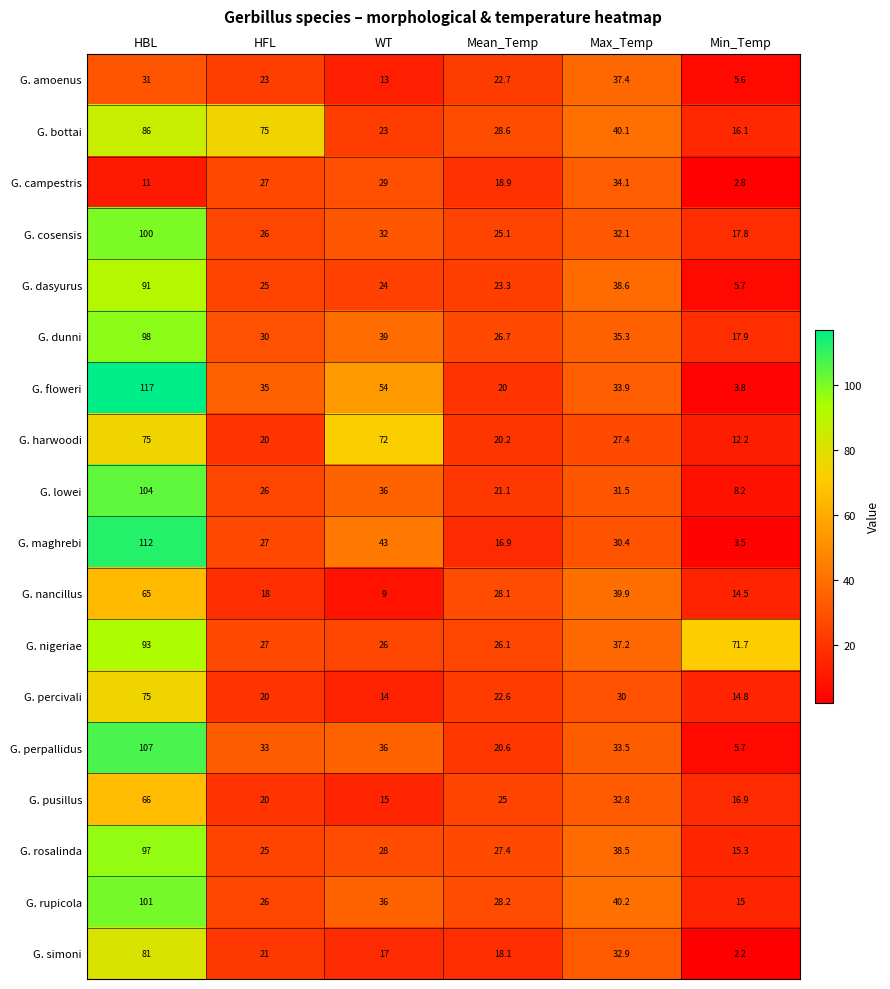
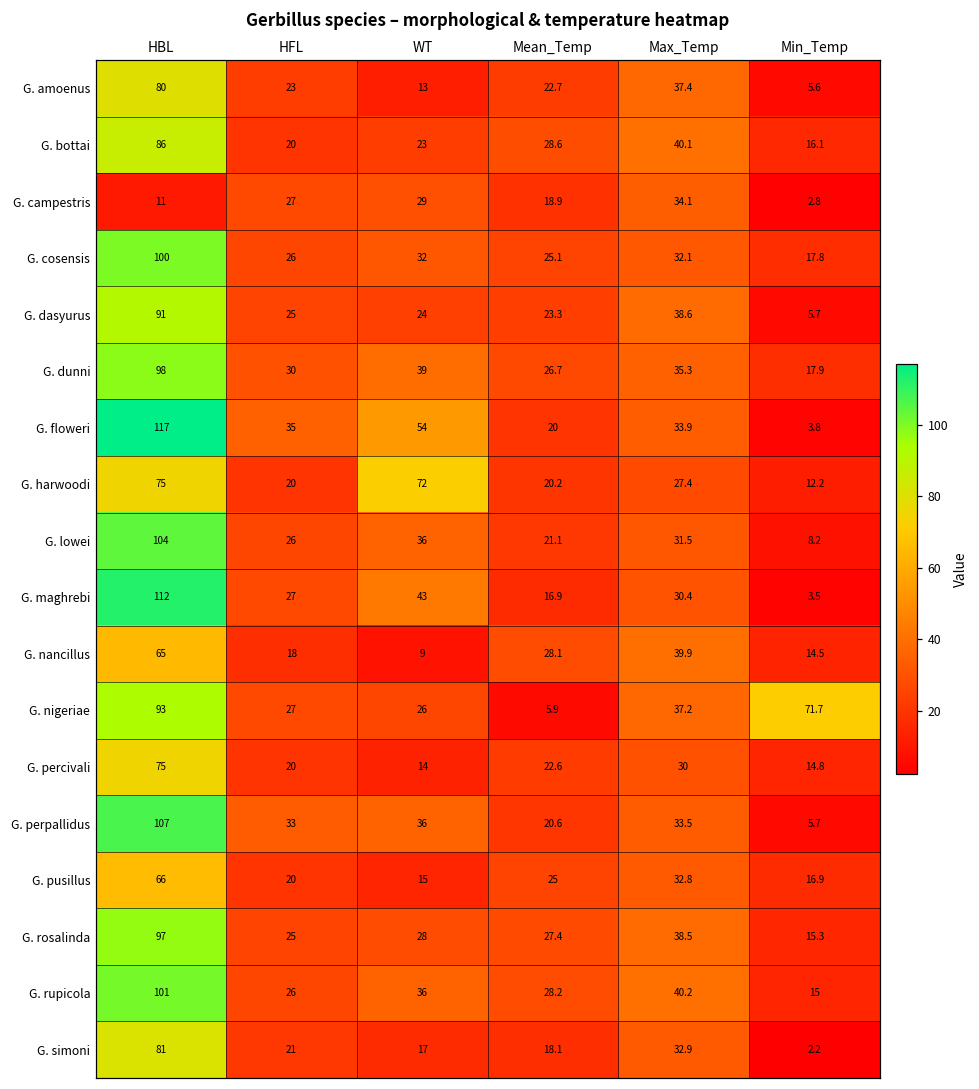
  {
    "G. amoenus": {
-     "HBL": 31,
+     "HBL": 80,
      "HFL": 23,
      "WT": 13,
      "Mean_Temp": 22.7,
      "Max_Temp": 37.4,
      "Min_Temp": 5.6
    },
    "G. bottai": {
      "HBL": 86,
-     "HFL": 75,
+     "HFL": 20,
      "WT": 23,
      "Mean_Temp": 28.6,
      "Max_Temp": 40.1,
      "Min_Temp": 16.1
    },
    "G. campestris": {
      "HBL": 11,
      "HFL": 27,
      "WT": 29,
      "Mean_Temp": 18.9,
      "Max_Temp": 34.1,
      "Min_Temp": 2.8
    },
    "G. cosensis": {
      "HBL": 100,
      "HFL": 26,
      "WT": 32,
      "Mean_Temp": 25.1,
      "Max_Temp": 32.1,
      "Min_Temp": 17.8
    },
    "G. dasyurus": {
      "HBL": 91,
      "HFL": 25,
      "WT": 24,
      "Mean_Temp": 23.3,
      "Max_Temp": 38.6,
      "Min_Temp": 5.7
    },
    "G. dunni": {
      "HBL": 98,
      "HFL": 30,
      "WT": 39,
      "Mean_Temp": 26.7,
      "Max_Temp": 35.3,
      "Min_Temp": 17.9
    },
    "G. floweri": {
      "HBL": 117,
      "HFL": 35,
      "WT": 54,
      "Mean_Temp": 20,
      "Max_Temp": 33.9,
      "Min_Temp": 3.8
    },
    "G. harwoodi": {
      "HBL": 75,
      "HFL": 20,
      "WT": 72,
      "Mean_Temp": 20.2,
      "Max_Temp": 27.4,
      "Min_Temp": 12.2
    },
    "G. lowei": {
      "HBL": 104,
      "HFL": 26,
      "WT": 36,
      "Mean_Temp": 21.1,
      "Max_Temp": 31.5,
      "Min_Temp": 8.2
    },
    "G. maghrebi": {
      "HBL": 112,
      "HFL": 27,
      "WT": 43,
      "Mean_Temp": 16.9,
      "Max_Temp": 30.4,
      "Min_Temp": 3.5
    },
    "G. nancillus": {
      "HBL": 65,
      "HFL": 18,
      "WT": 9,
      "Mean_Temp": 28.1,
      "Max_Temp": 39.9,
      "Min_Temp": 14.5
    },
    "G. nigeriae": {
      "HBL": 93,
      "HFL": 27,
      "WT": 26,
-     "Mean_Temp": 26.1,
+     "Mean_Temp": 5.9,
      "Max_Temp": 37.2,
      "Min_Temp": 71.7
    },
    "G. percivali": {
      "HBL": 75,
      "HFL": 20,
      "WT": 14,
      "Mean_Temp": 22.6,
      "Max_Temp": 30,
      "Min_Temp": 14.8
    },
    "G. perpallidus": {
      "HBL": 107,
      "HFL": 33,
      "WT": 36,
      "Mean_Temp": 20.6,
      "Max_Temp": 33.5,
      "Min_Temp": 5.7
    },
    "G. pusillus": {
      "HBL": 66,
      "HFL": 20,
      "WT": 15,
      "Mean_Temp": 25,
      "Max_Temp": 32.8,
      "Min_Temp": 16.9
    },
    "G. rosalinda": {
      "HBL": 97,
      "HFL": 25,
      "WT": 28,
      "Mean_Temp": 27.4,
      "Max_Temp": 38.5,
      "Min_Temp": 15.3
    },
    "G. rupicola": {
      "HBL": 101,
      "HFL": 26,
      "WT": 36,
      "Mean_Temp": 28.2,
      "Max_Temp": 40.2,
      "Min_Temp": 15
    },
    "G. simoni": {
      "HBL": 81,
      "HFL": 21,
      "WT": 17,
      "Mean_Temp": 18.1,
      "Max_Temp": 32.9,
      "Min_Temp": 2.2
    }
  }
